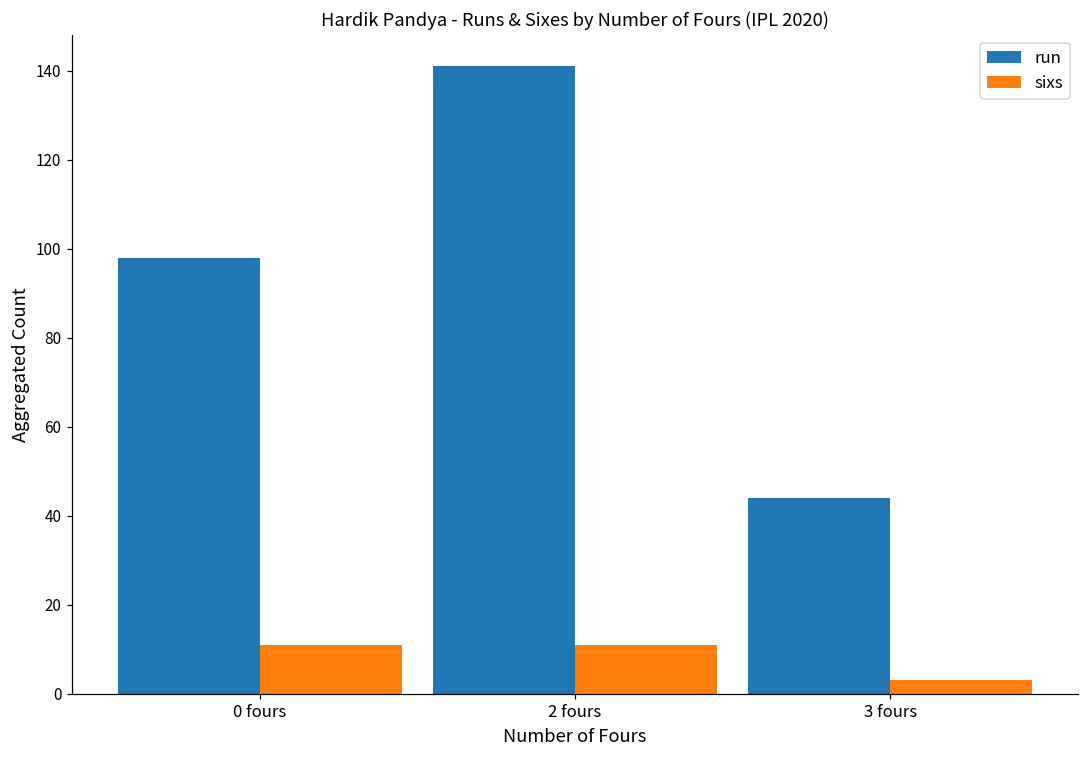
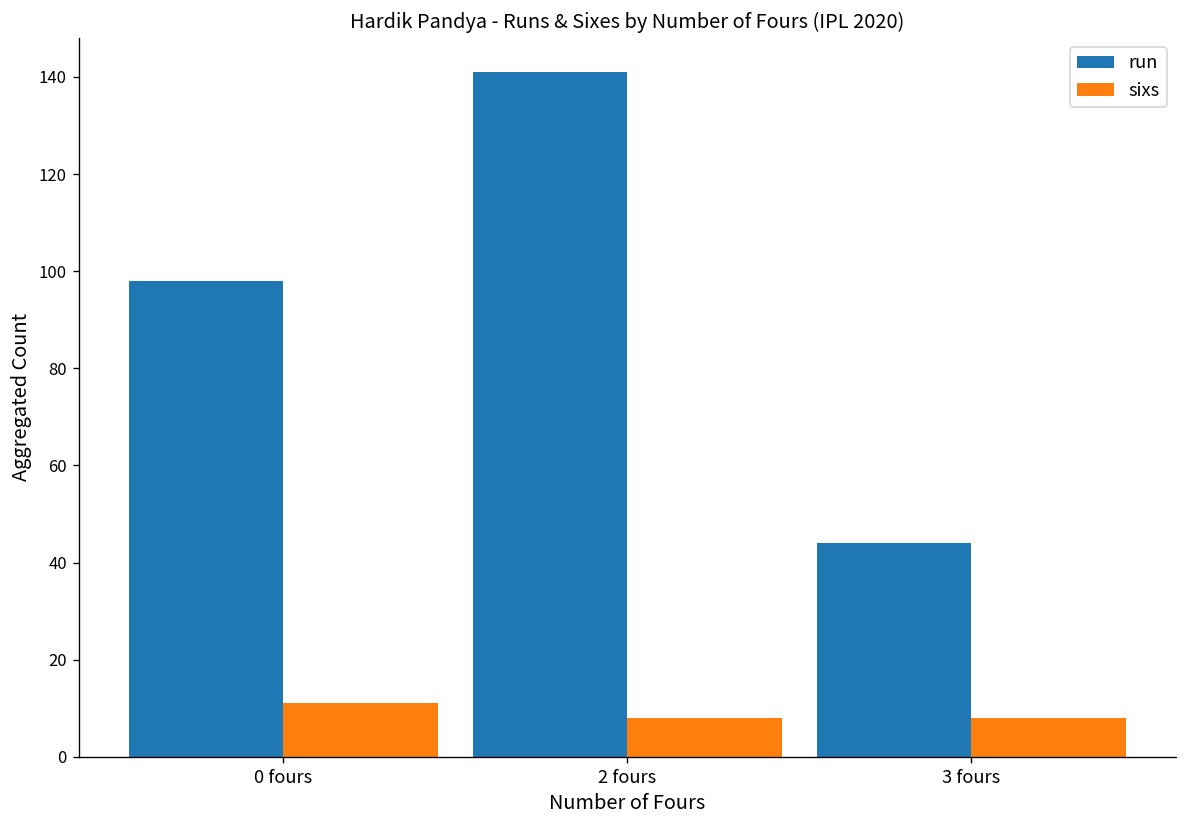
  {
    "run": {
      "0 fours": 98,
      "2 fours": 141,
      "3 fours": 44
    },
    "sixs": {
      "0 fours": 11,
-     "2 fours": 11,
-     "3 fours": 3
+     "2 fours": 8,
+     "3 fours": 8
    }
  }
